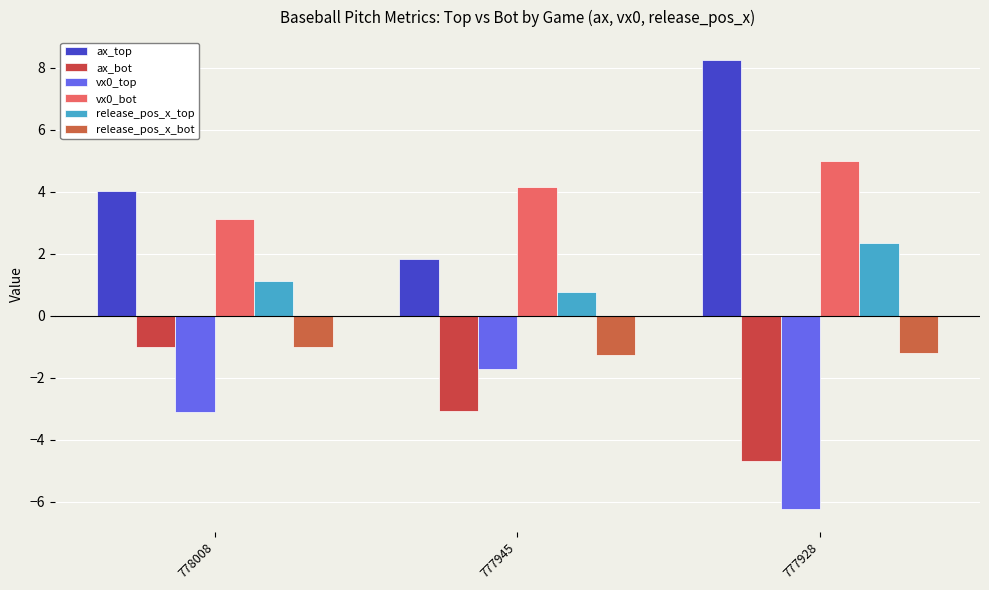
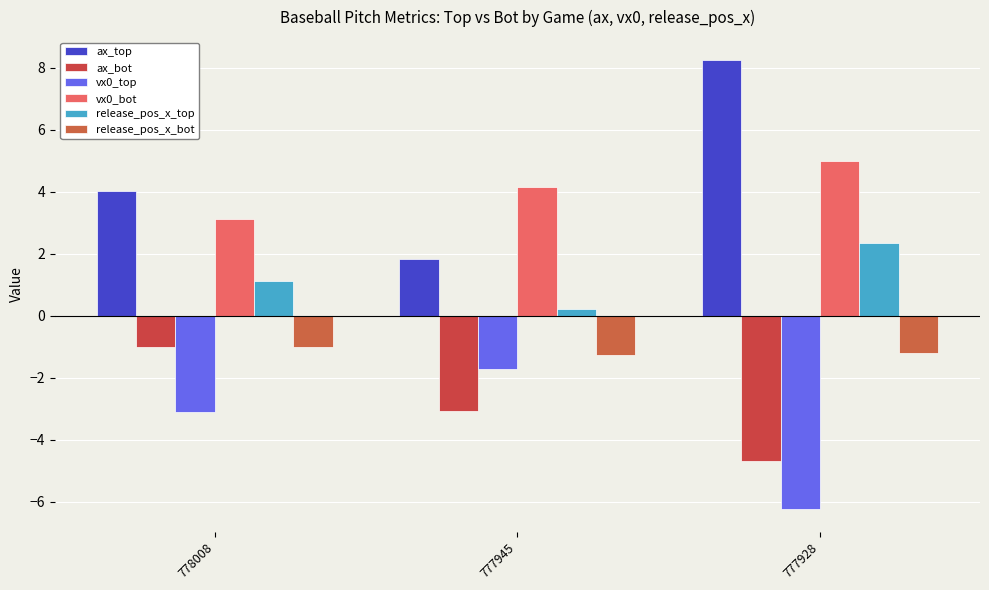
  {
    "release_pos_x_top": {
      "778008": 1.1,
-     "777945": 0.8,
+     "777945": 0.2,
      "777928": 2.4
    }
  }
